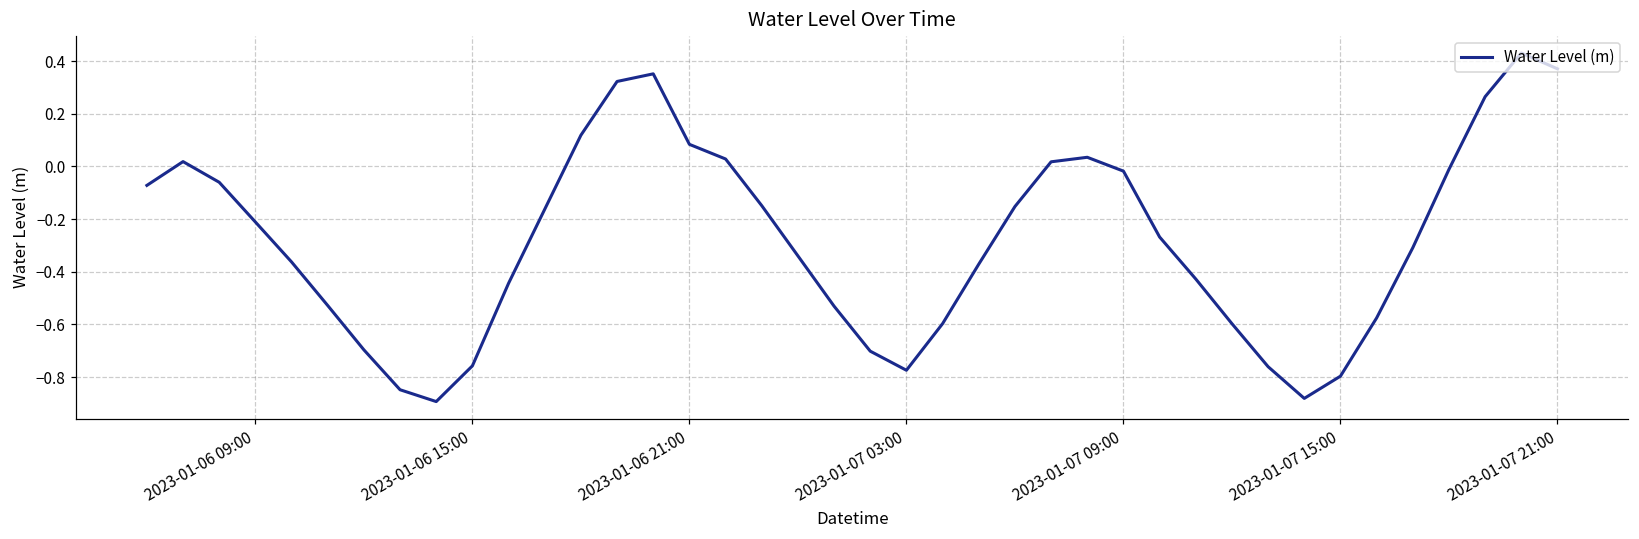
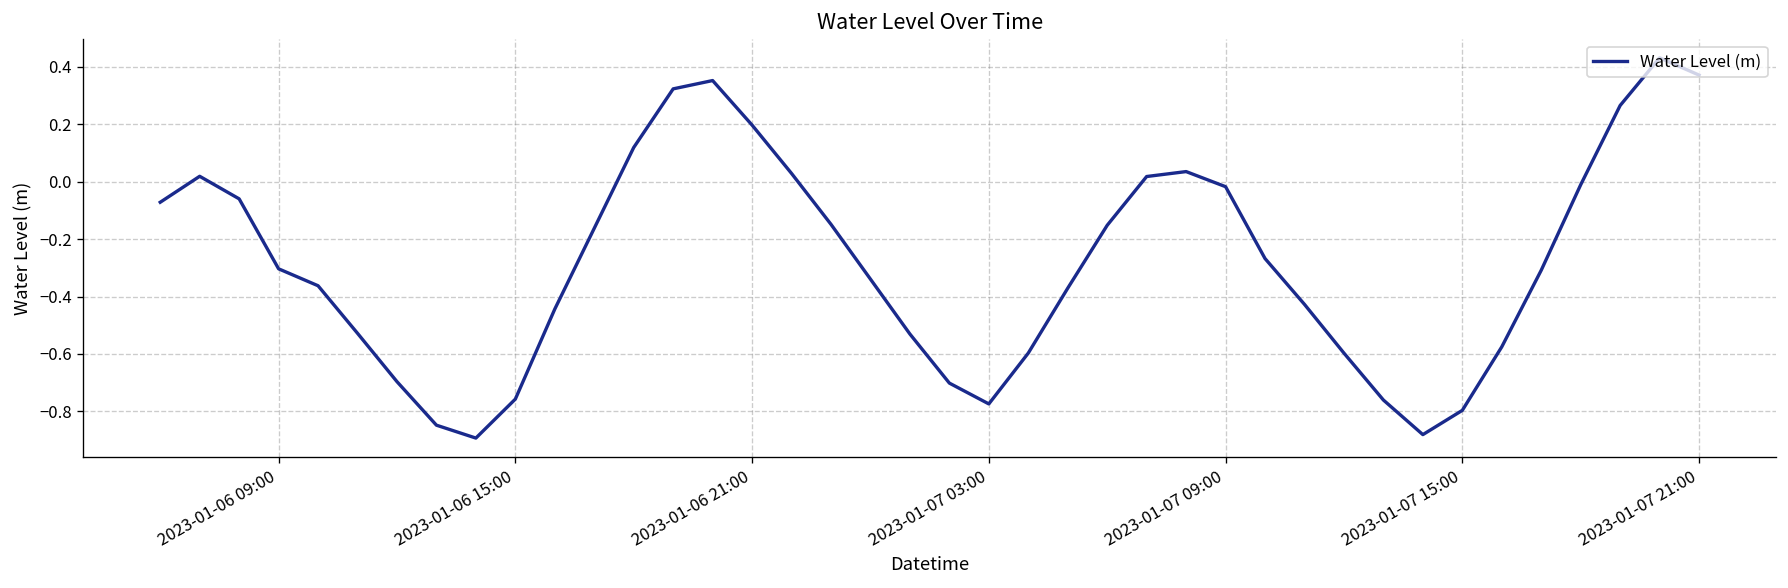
  {
-   "2023-01-06 09:00": -0.21,
+   "2023-01-06 09:00": -0.30,
    "2023-01-06 15:00": -0.76,
-   "2023-01-06 21:00": 0.08,
+   "2023-01-06 21:00": 0.20,
    "2023-01-07 03:00": -0.77,
    "2023-01-07 09:00": -0.02,
    "2023-01-07 15:00": -0.80
  }
